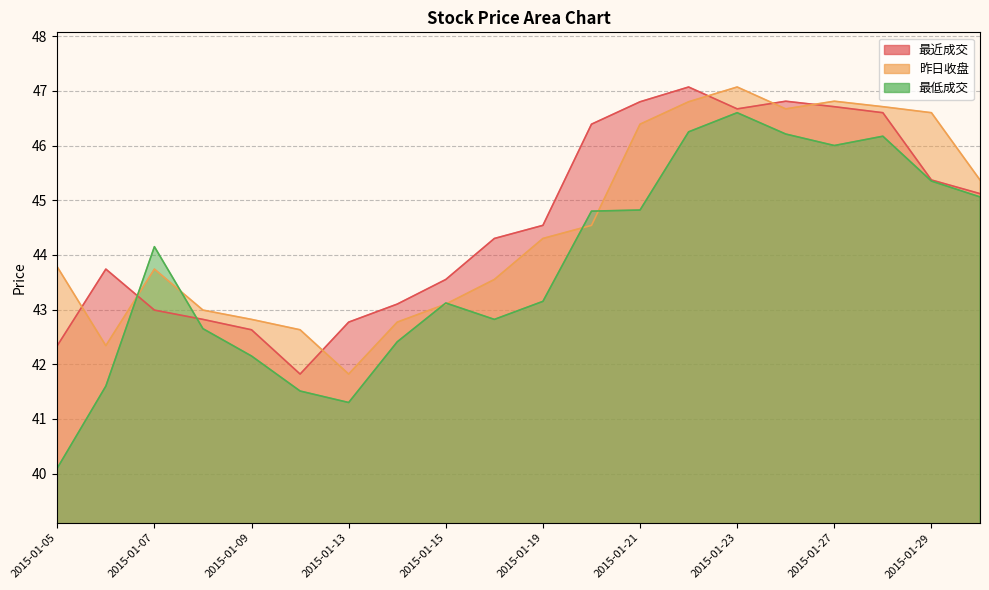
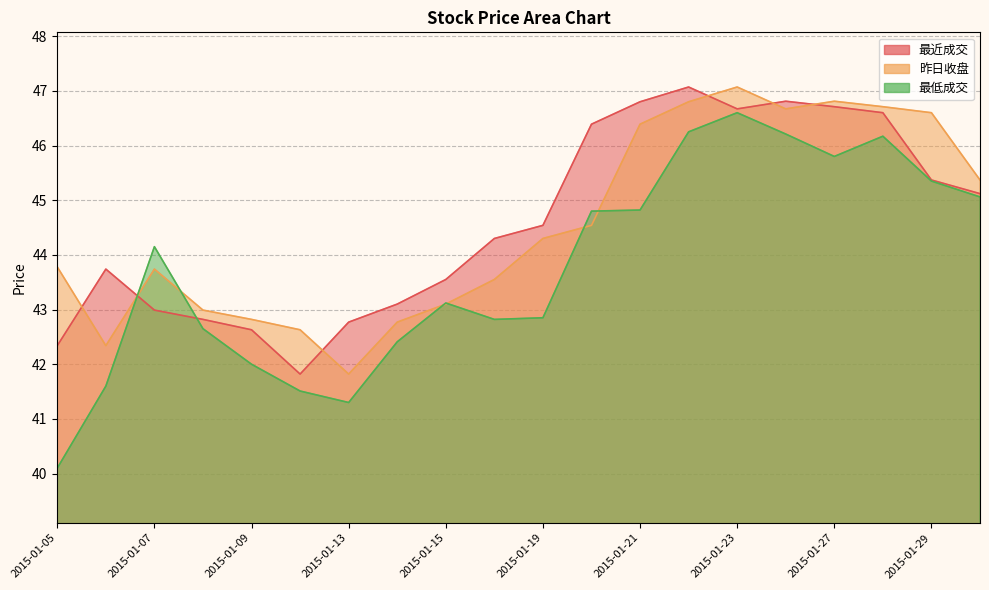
  {
    "最低成交": {
      "2015-01-05": 40.1,
      "2015-01-07": 44.2,
-     "2015-01-09": 42.2,
+     "2015-01-09": 42.0,
      "2015-01-13": 41.3,
-     "2015-01-19": 43.2,
+     "2015-01-19": 42.9,
      "2015-01-21": 44.8,
      "2015-01-23": 46.6,
-     "2015-01-27": 46.0
+     "2015-01-27": 45.8
    }
  }
